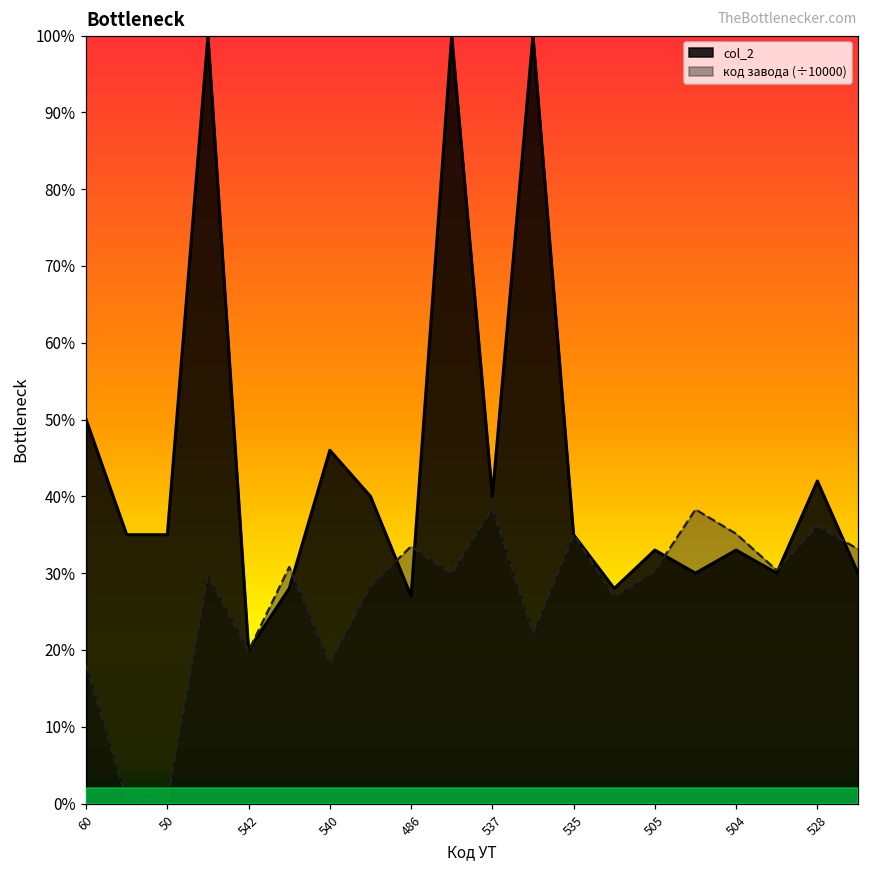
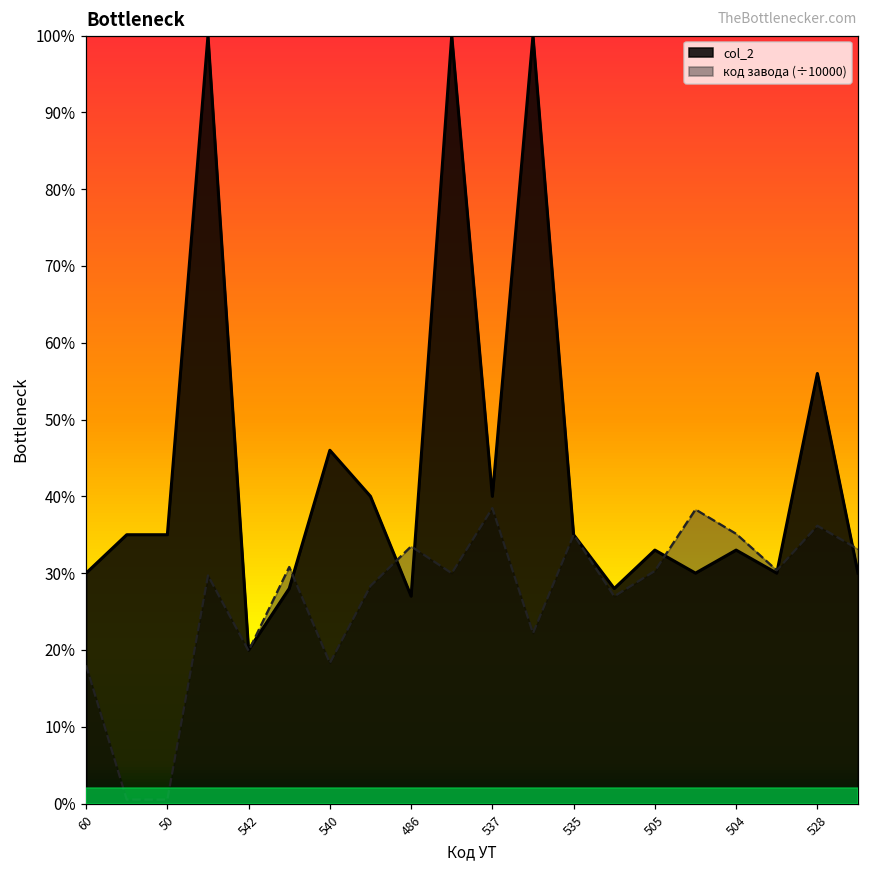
  {
    "col_2": {
-     "60": "50%",
+     "60": "30%",
      "50": "35%",
      "540": "46%",
      "486": "27%",
      "537": "40%",
      "505": "33%",
      "504": "33%",
-     "528": "42%"
+     "528": "56%"
    },
    "код завода (÷10000)": {
      "60": "18%",
      "540": "18%",
      "486": "33%",
      "537": "38%",
      "505": "30%",
      "504": "35%",
      "528": "36%"
    }
  }
